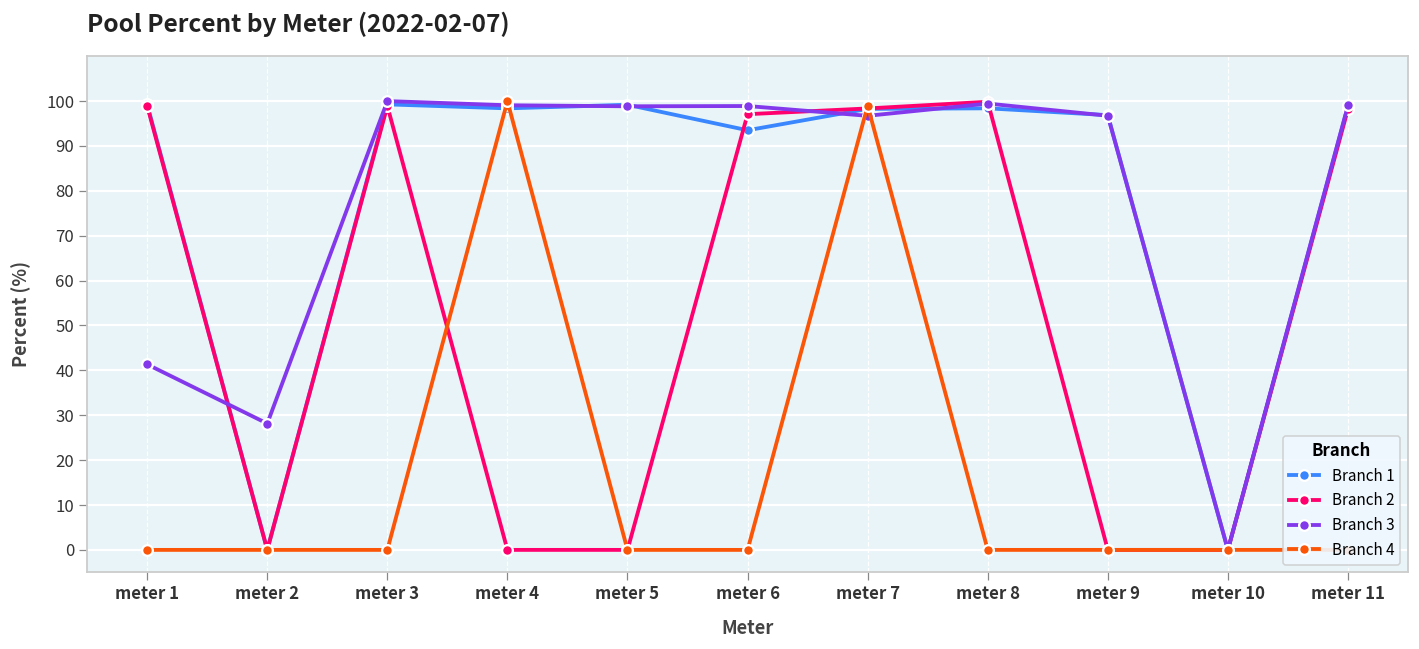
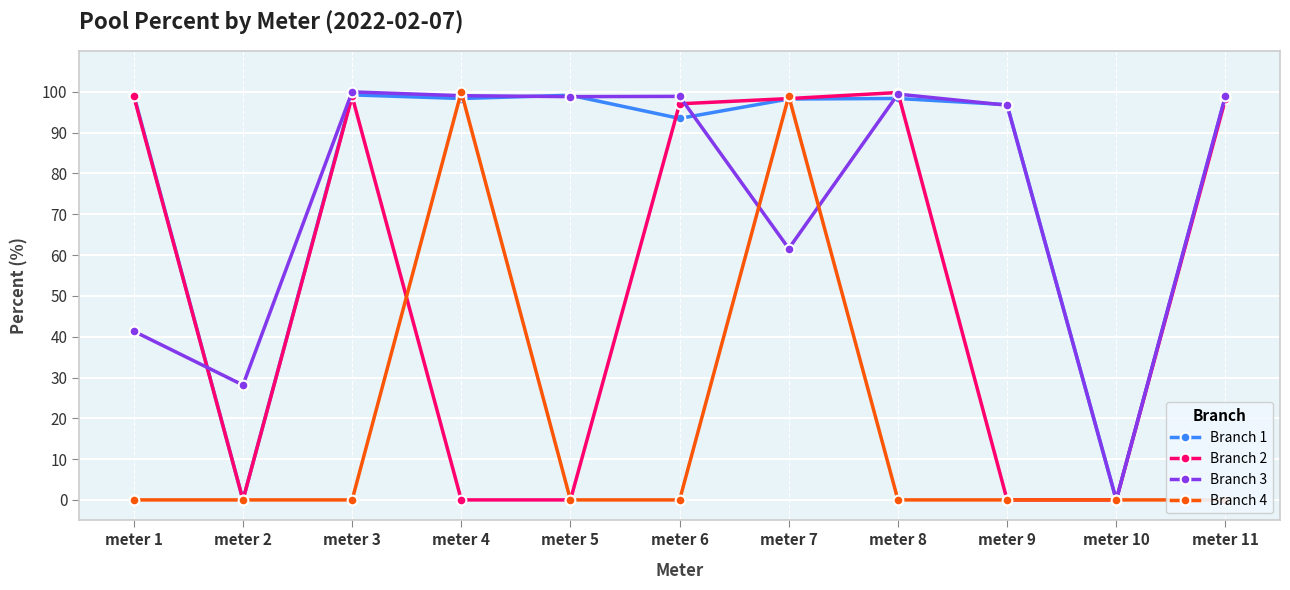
  {
    "Branch 1": {
      "meter 4": 98,
      "meter 6": 94,
      "meter 8": 98
    },
    "Branch 2": {
      "meter 4": 0,
      "meter 6": 97,
      "meter 11": 98
    },
    "Branch 3": {
      "meter 1": 41,
      "meter 2": 28,
      "meter 3": 100,
      "meter 4": 99,
      "meter 6": 99,
-     "meter 7": 97
+     "meter 7": 62
    },
    "Branch 4": {
      "meter 1": 0,
      "meter 3": 0,
      "meter 4": 100,
      "meter 6": 0,
      "meter 8": 0
    }
  }
